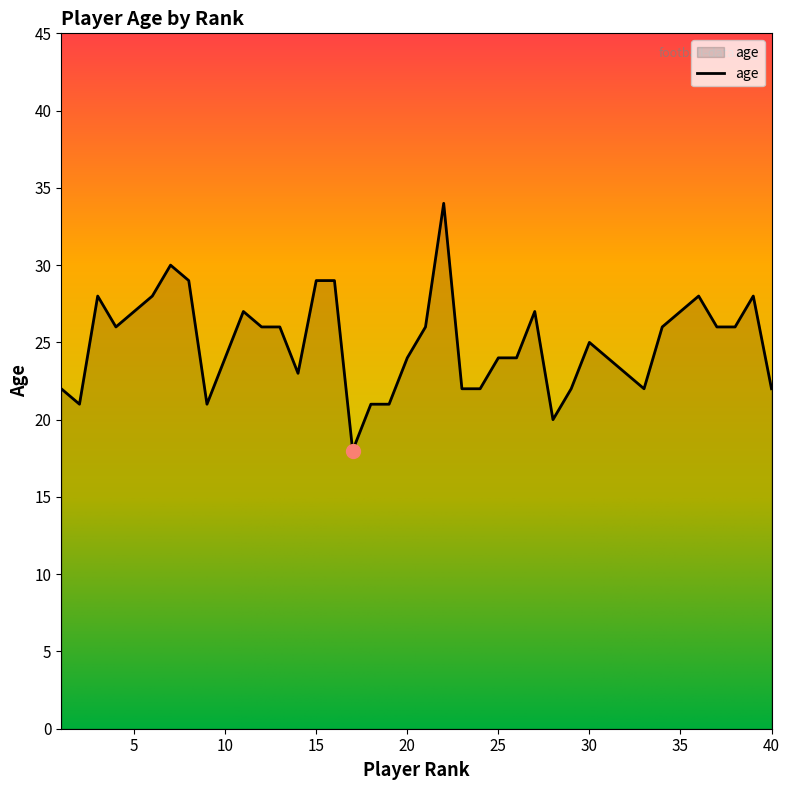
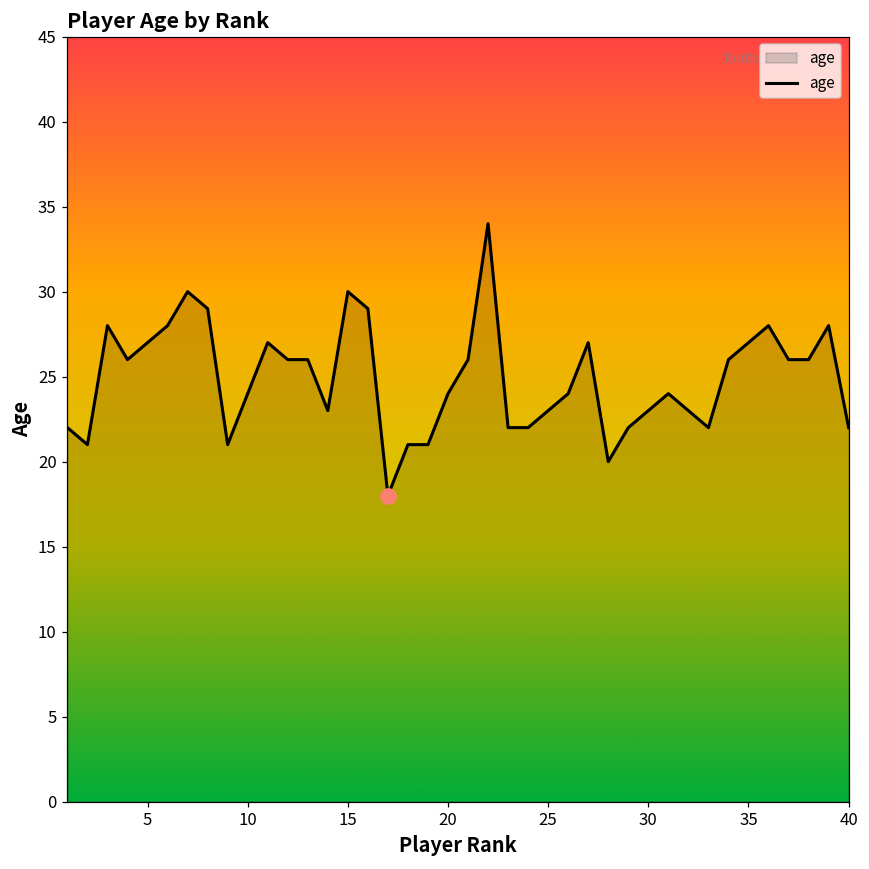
  {
    "age": {
      "5": 27,
      "10": 24,
-     "15": 29,
+     "15": 30,
      "20": 24,
-     "25": 24,
-     "30": 25,
+     "25": 23,
+     "30": 23,
      "35": 27,
      "40": 22
    }
  }
